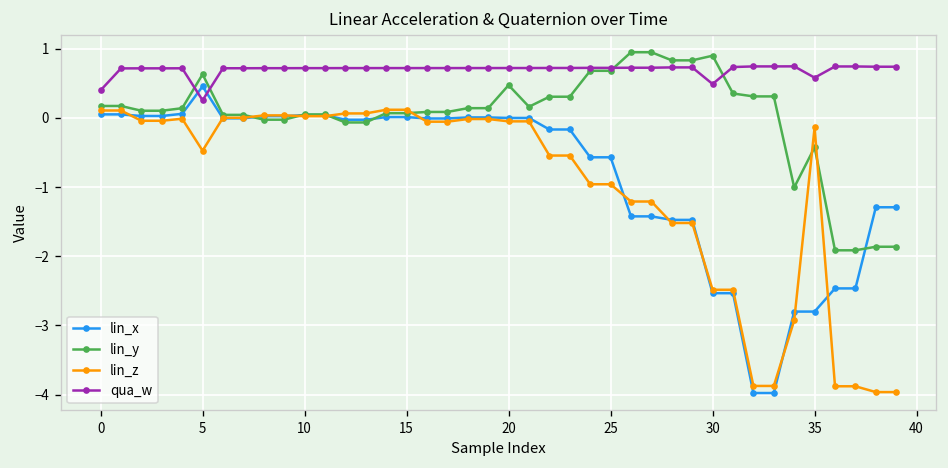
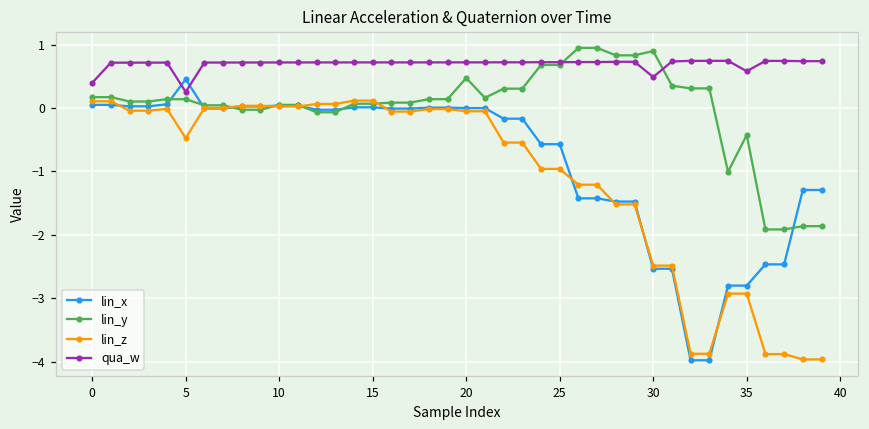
  {
    "lin_x": {
      "0": 0.1,
      "5": 0.5,
      "15": 0.0,
      "20": 0.0,
      "25": -0.6,
      "30": -2.5,
      "35": -2.8
    },
    "lin_y": {
      "0": 0.2,
-     "5": 0.6,
+     "5": 0.1,
      "15": 0.1,
      "20": 0.5,
      "30": 0.9,
      "35": -0.4
    },
    "lin_z": {
      "0": 0.1,
      "5": -0.5,
      "15": 0.1,
      "20": -0.1,
      "25": -1.0,
      "30": -2.5,
-     "35": -0.1
+     "35": -2.9
    },
    "qua_w": {
      "0": 0.4,
      "5": 0.3,
      "10": 0.7,
      "15": 0.7,
      "20": 0.7,
      "30": 0.5,
      "35": 0.6
    }
  }
